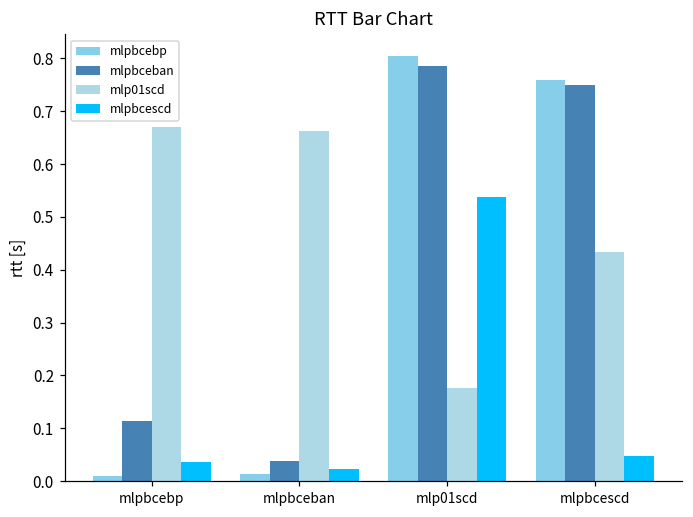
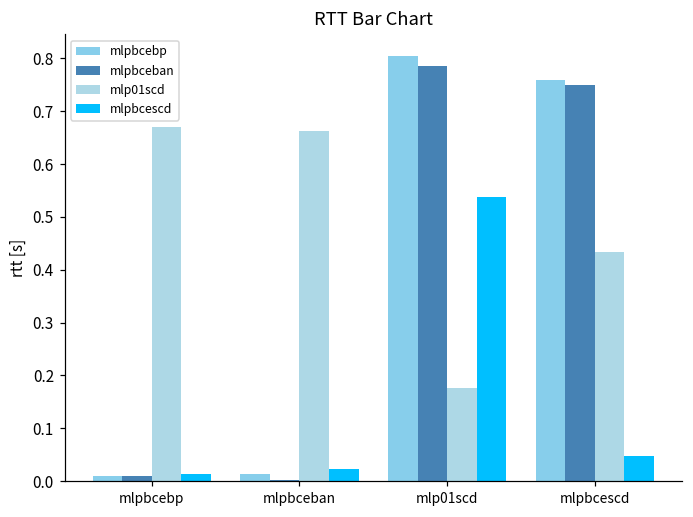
  {
    "mlpbceban": {
-     "mlpbcebp": 0.11,
-     "mlpbceban": 0.04,
+     "mlpbcebp": 0.01,
+     "mlpbceban": 0.00,
      "mlp01scd": 0.79,
      "mlpbcescd": 0.75
    },
    "mlpbcescd": {
-     "mlpbcebp": 0.04,
+     "mlpbcebp": 0.01,
      "mlpbceban": 0.02,
      "mlp01scd": 0.54,
      "mlpbcescd": 0.05
    }
  }
